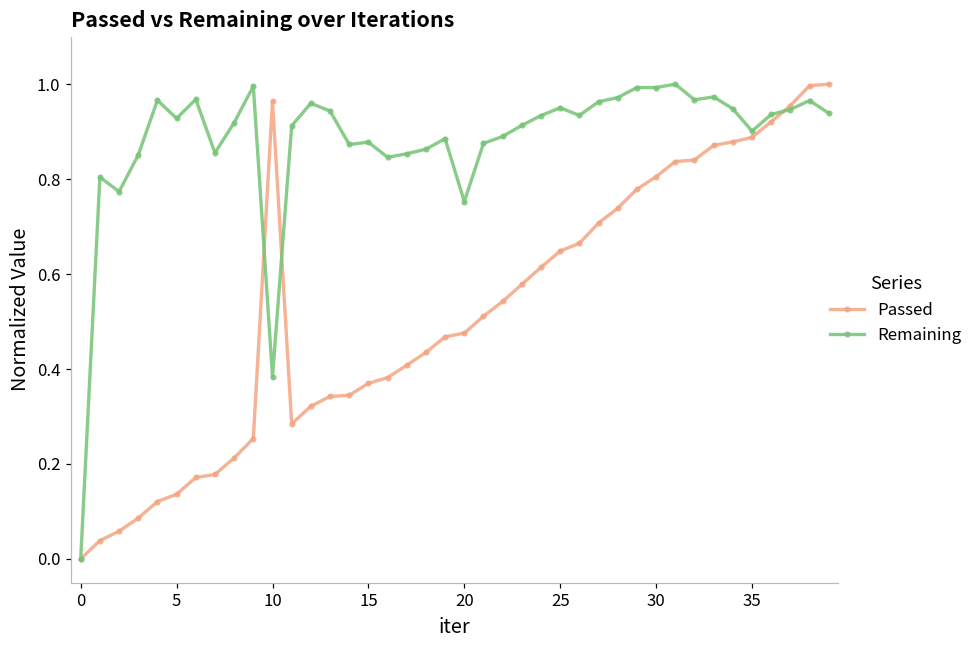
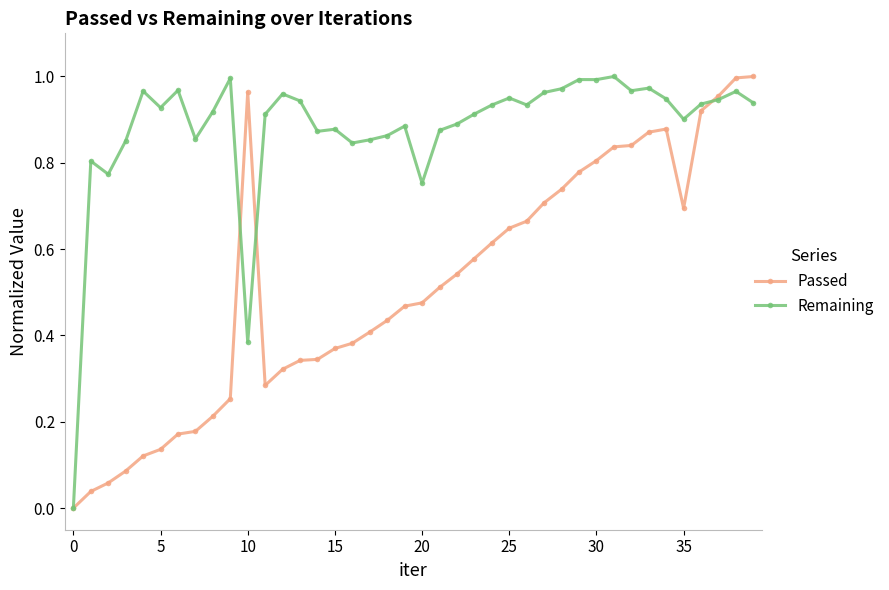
  {
    "Passed": {
      "5": 0.14,
      "10": 0.96,
      "15": 0.37,
      "20": 0.48,
      "25": 0.65,
      "30": 0.81,
-     "35": 0.89
+     "35": 0.69
    },
    "Remaining": {
      "5": 0.93,
      "10": 0.38,
      "15": 0.88,
      "20": 0.75,
      "25": 0.95,
      "30": 0.99,
      "35": 0.90
    }
  }
